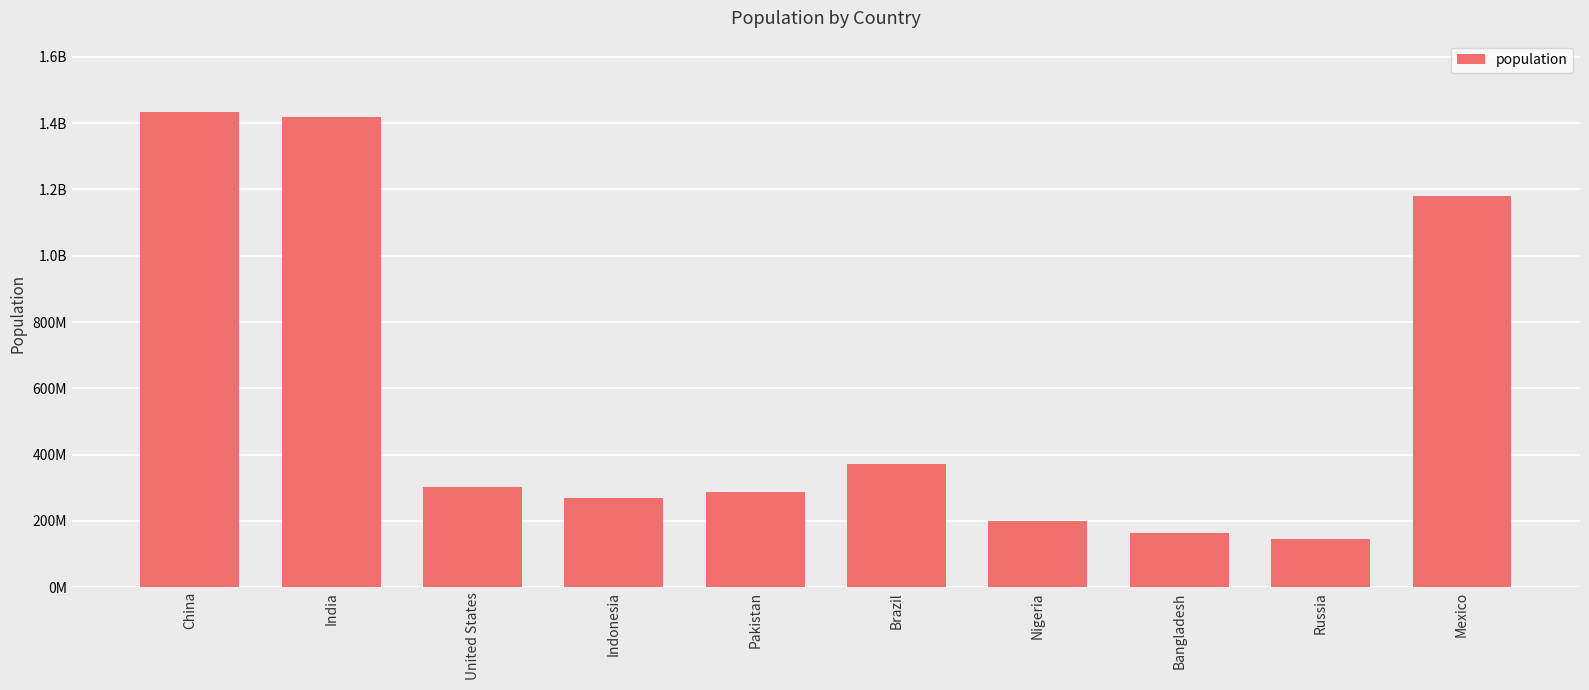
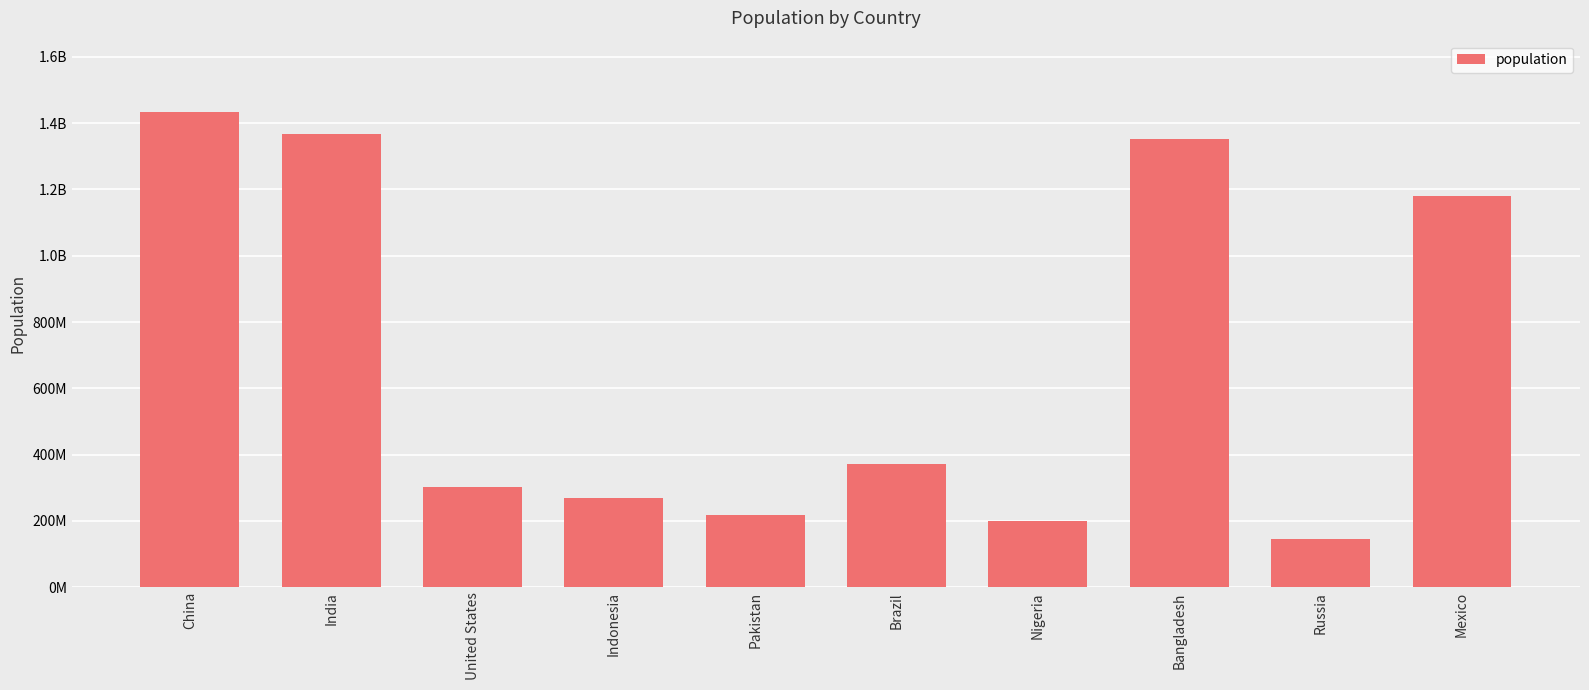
  {
    "China": 1430000000,
-   "India": 1420000000,
+   "India": 1370000000,
    "United States": 300000000,
    "Indonesia": 270000000,
-   "Pakistan": 290000000,
+   "Pakistan": 220000000,
    "Brazil": 370000000,
    "Nigeria": 200000000,
-   "Bangladesh": 160000000,
+   "Bangladesh": 1350000000,
    "Russia": 150000000,
    "Mexico": 1180000000
  }
